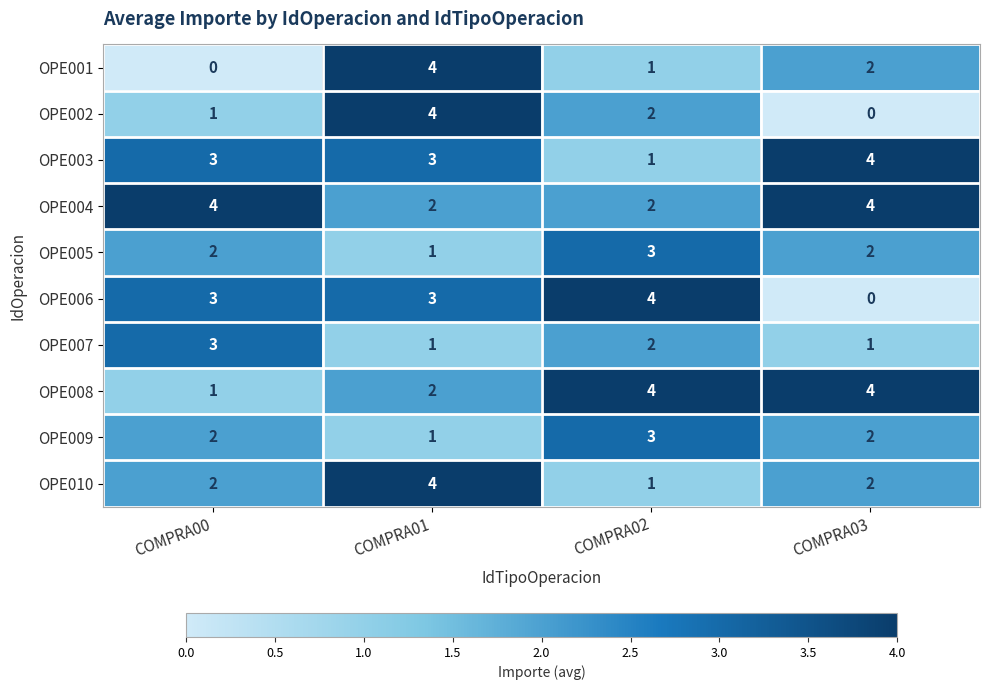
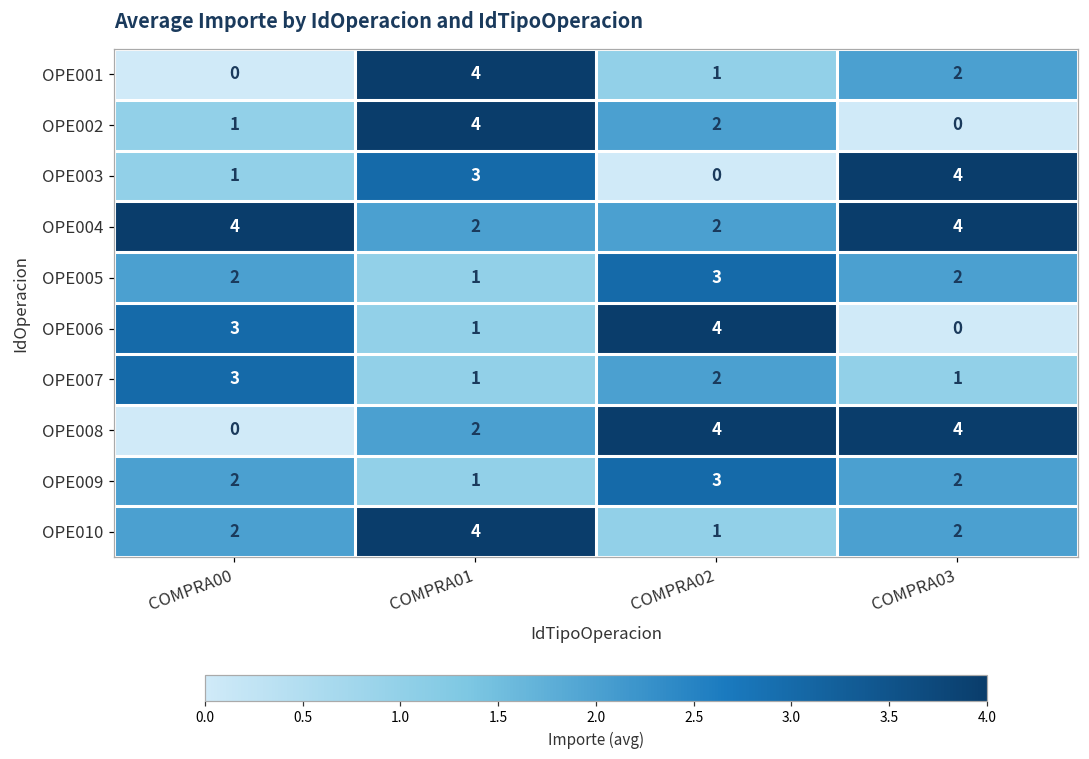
  {
    "OPE001": {
      "COMPRA00": 0,
      "COMPRA01": 4,
      "COMPRA02": 1,
      "COMPRA03": 2
    },
    "OPE002": {
      "COMPRA00": 1,
      "COMPRA01": 4,
      "COMPRA02": 2,
      "COMPRA03": 0
    },
    "OPE003": {
-     "COMPRA00": 3,
+     "COMPRA00": 1,
      "COMPRA01": 3,
-     "COMPRA02": 1,
+     "COMPRA02": 0,
      "COMPRA03": 4
    },
    "OPE004": {
      "COMPRA00": 4,
      "COMPRA01": 2,
      "COMPRA02": 2,
      "COMPRA03": 4
    },
    "OPE005": {
      "COMPRA00": 2,
      "COMPRA01": 1,
      "COMPRA02": 3,
      "COMPRA03": 2
    },
    "OPE006": {
      "COMPRA00": 3,
-     "COMPRA01": 3,
+     "COMPRA01": 1,
      "COMPRA02": 4,
      "COMPRA03": 0
    },
    "OPE007": {
      "COMPRA00": 3,
      "COMPRA01": 1,
      "COMPRA02": 2,
      "COMPRA03": 1
    },
    "OPE008": {
-     "COMPRA00": 1,
+     "COMPRA00": 0,
      "COMPRA01": 2,
      "COMPRA02": 4,
      "COMPRA03": 4
    },
    "OPE009": {
      "COMPRA00": 2,
      "COMPRA01": 1,
      "COMPRA02": 3,
      "COMPRA03": 2
    },
    "OPE010": {
      "COMPRA00": 2,
      "COMPRA01": 4,
      "COMPRA02": 1,
      "COMPRA03": 2
    }
  }
